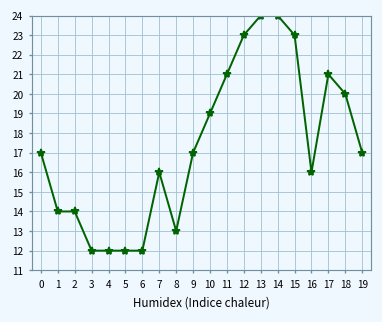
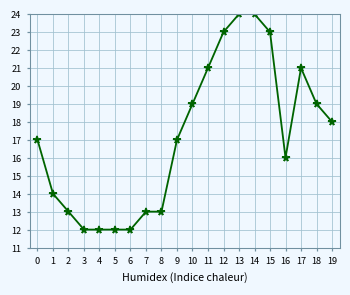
  {
    "0": 17,
    "1": 14,
-   "2": 14,
+   "2": 13,
    "3": 12,
    "4": 12,
    "5": 12,
    "6": 12,
-   "7": 16,
+   "7": 13,
    "8": 13,
    "9": 17,
    "10": 19,
    "11": 21,
    "12": 23,
    "13": 24,
    "14": 24,
    "15": 23,
    "16": 16,
    "17": 21,
-   "18": 20,
-   "19": 17
+   "18": 19,
+   "19": 18
  }
